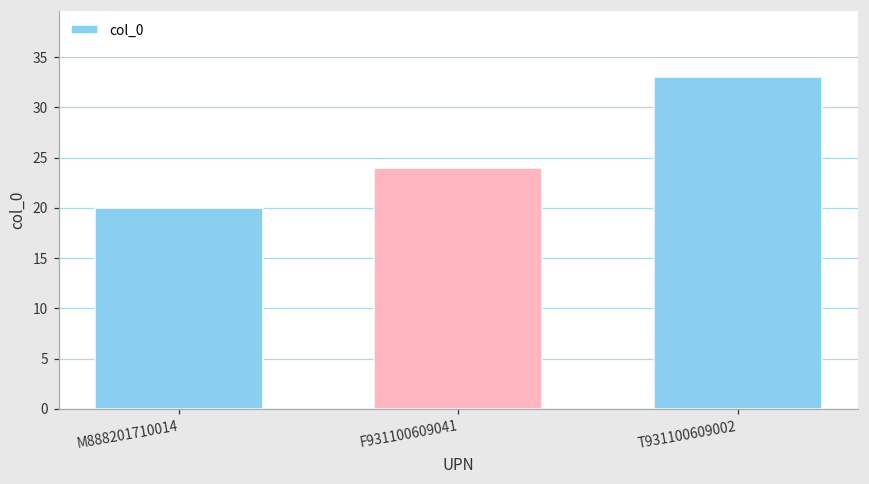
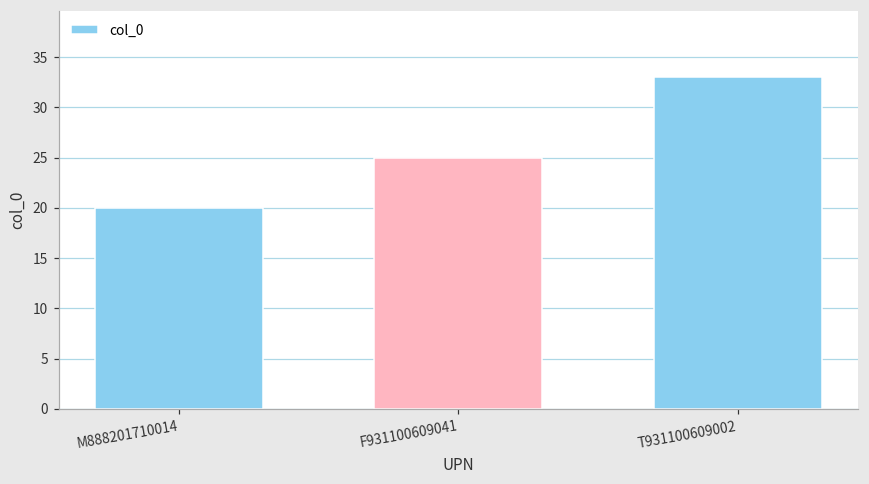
  {
    "M888201710014": 20,
-   "F931100609041": 24,
+   "F931100609041": 25,
    "T931100609002": 33
  }
